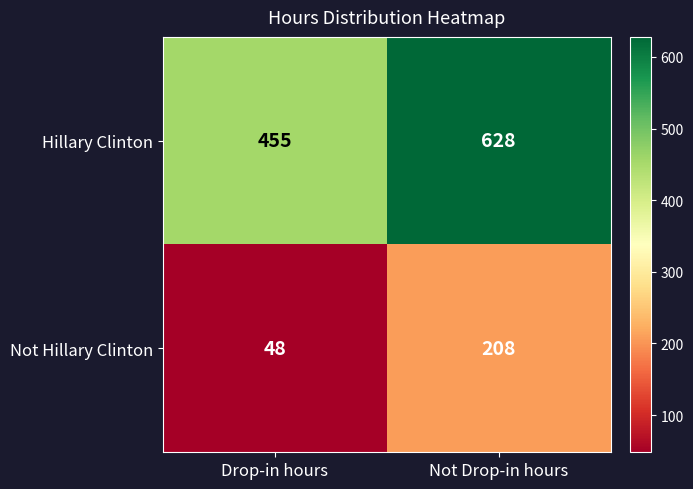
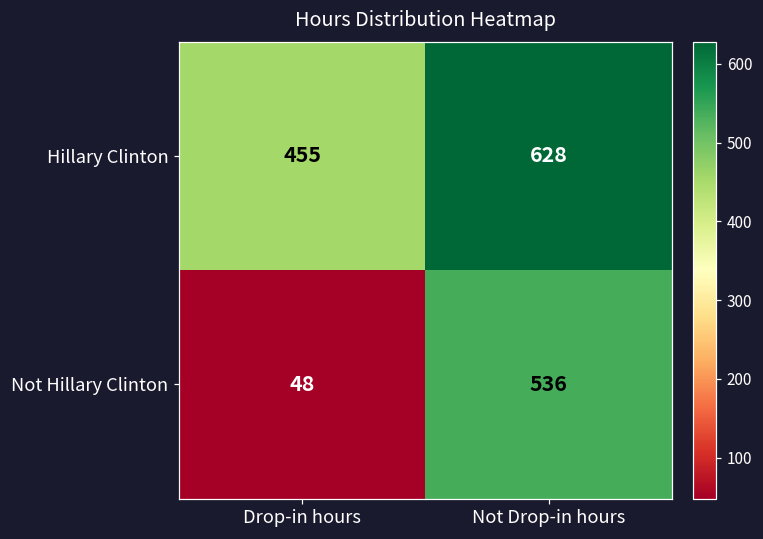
  {
    "Hillary Clinton": {
      "Drop-in hours": 455,
      "Not Drop-in hours": 628
    },
    "Not Hillary Clinton": {
      "Drop-in hours": 48,
-     "Not Drop-in hours": 208
+     "Not Drop-in hours": 536
    }
  }
